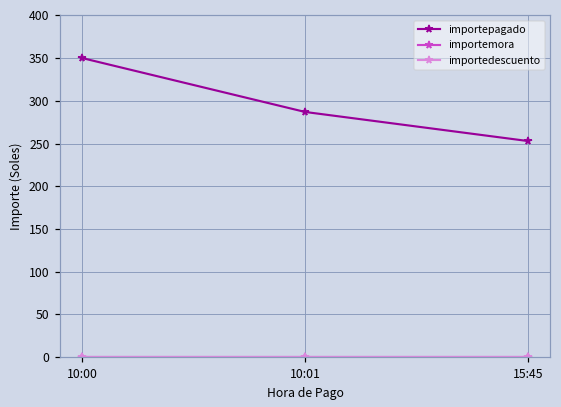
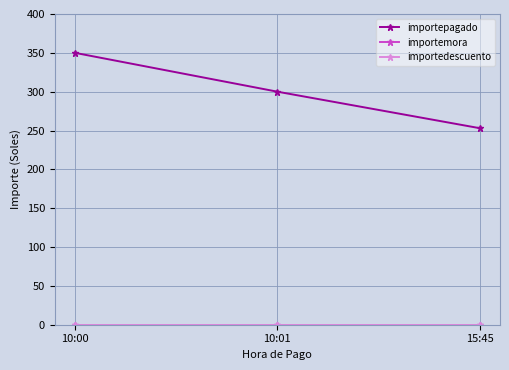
  {
    "importepagado": {
      "10:00": 350,
-     "10:01": 290,
+     "10:01": 300,
      "15:45": 250
    },
    "importedescuento": {
      "10:00": 0,
      "10:01": 0,
      "15:45": 0
    }
  }
